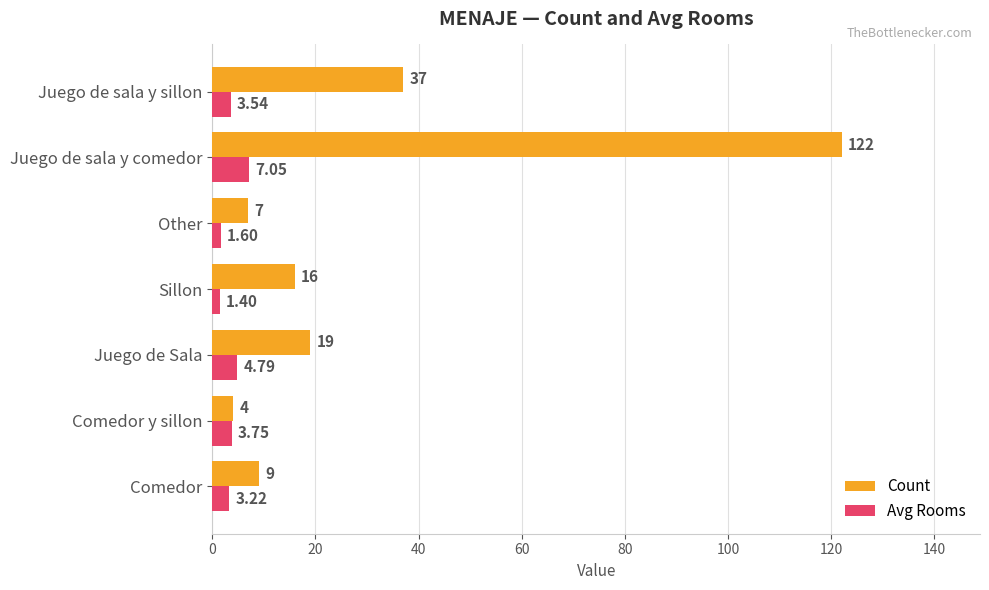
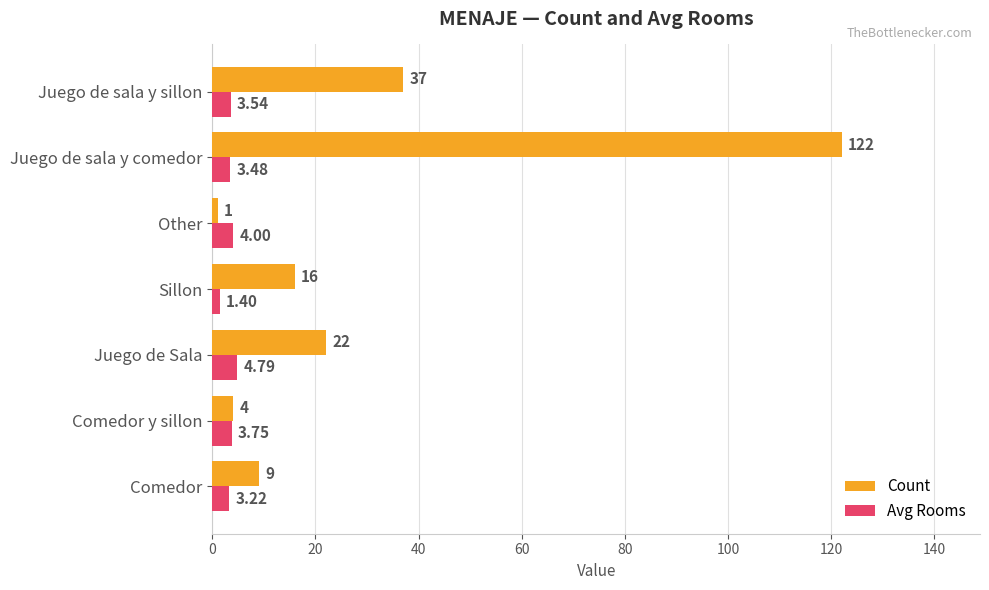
  {
    "Count": {
      "Juego de sala y sillon": 37,
      "Juego de sala y comedor": 122,
-     "Other": 7,
+     "Other": 1,
      "Sillon": 16,
-     "Juego de Sala": 19,
+     "Juego de Sala": 22,
      "Comedor y sillon": 4,
      "Comedor": 9
    },
    "Avg Rooms": {
      "Juego de sala y sillon": 3.54,
-     "Juego de sala y comedor": 7.05,
-     "Other": 1.60,
+     "Juego de sala y comedor": 3.48,
+     "Other": 4.00,
      "Sillon": 1.40,
      "Juego de Sala": 4.79,
      "Comedor y sillon": 3.75,
      "Comedor": 3.22
    }
  }
